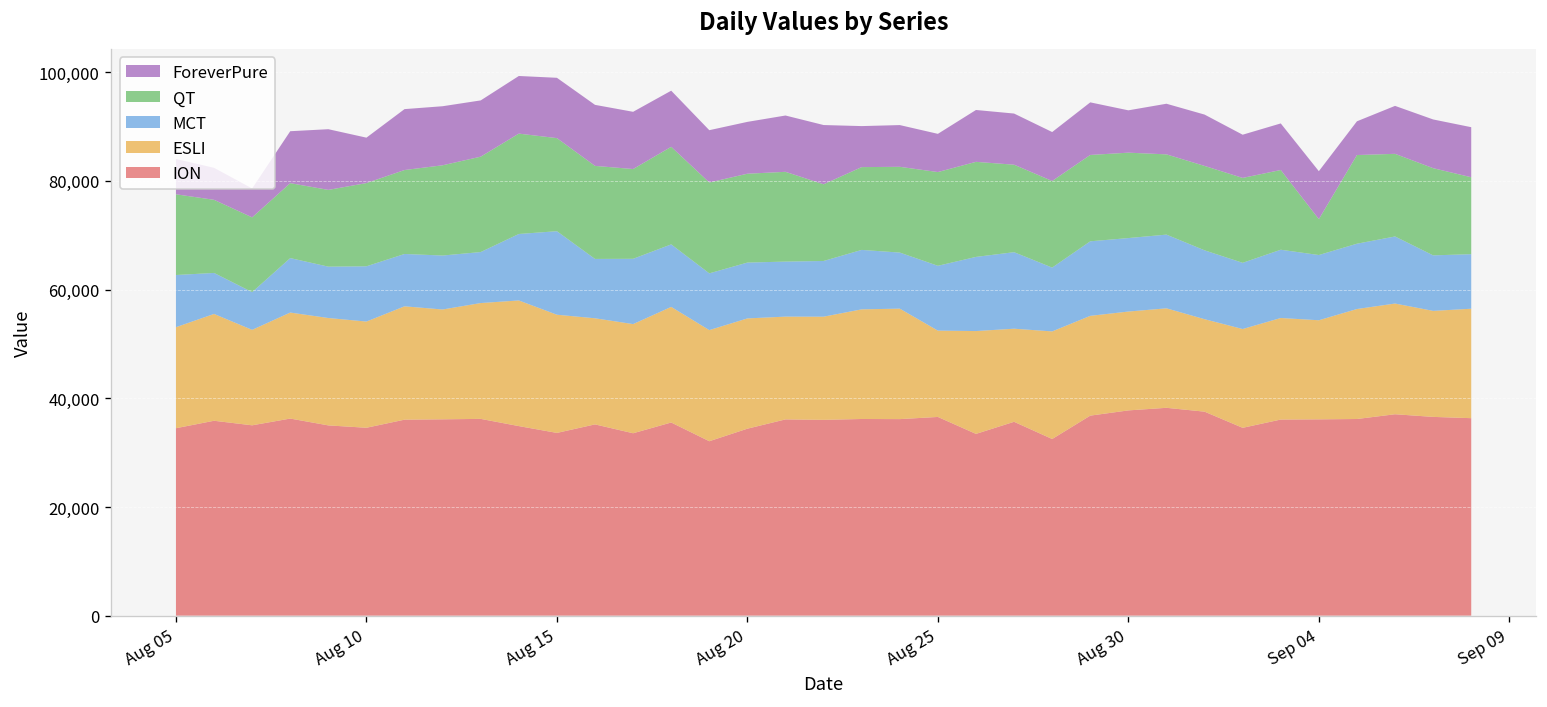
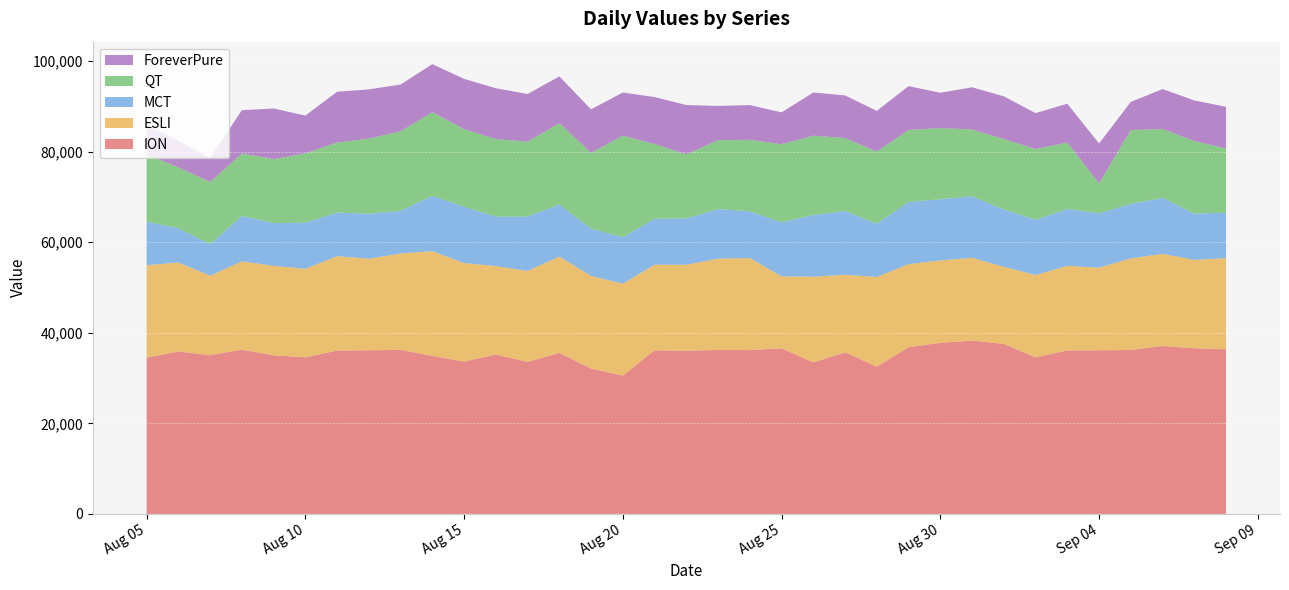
  {
    "ION": {
      "Aug 05": "34,000",
      "Aug 10": "35,000",
      "Aug 15": "34,000",
-     "Aug 20": "34,000",
+     "Aug 20": "31,000",
      "Aug 25": "37,000",
      "Aug 30": "38,000",
      "Sep 04": "36,000"
    },
    "ESLI": {
-     "Aug 05": "19,000",
+     "Aug 05": "20,000",
      "Aug 10": "20,000",
      "Aug 15": "22,000",
      "Aug 20": "20,000",
      "Aug 25": "16,000",
      "Aug 30": "18,000",
      "Sep 04": "18,000"
    },
    "MCT": {
      "Aug 05": "10,000",
      "Aug 10": "10,000",
-     "Aug 15": "15,000",
+     "Aug 15": "12,000",
      "Aug 20": "10,000",
      "Aug 25": "12,000",
      "Aug 30": "14,000",
      "Sep 04": "12,000"
    },
    "QT": {
      "Aug 10": "15,000",
      "Aug 15": "17,000",
-     "Aug 20": "16,000",
+     "Aug 20": "22,000",
      "Aug 25": "17,000",
      "Aug 30": "16,000",
      "Sep 04": "7,000"
    },
    "ForeverPure": {
      "Aug 10": "8,000",
      "Aug 15": "11,000",
      "Aug 20": "10,000",
      "Aug 25": "7,000",
      "Aug 30": "8,000",
      "Sep 04": "9,000"
    }
  }
